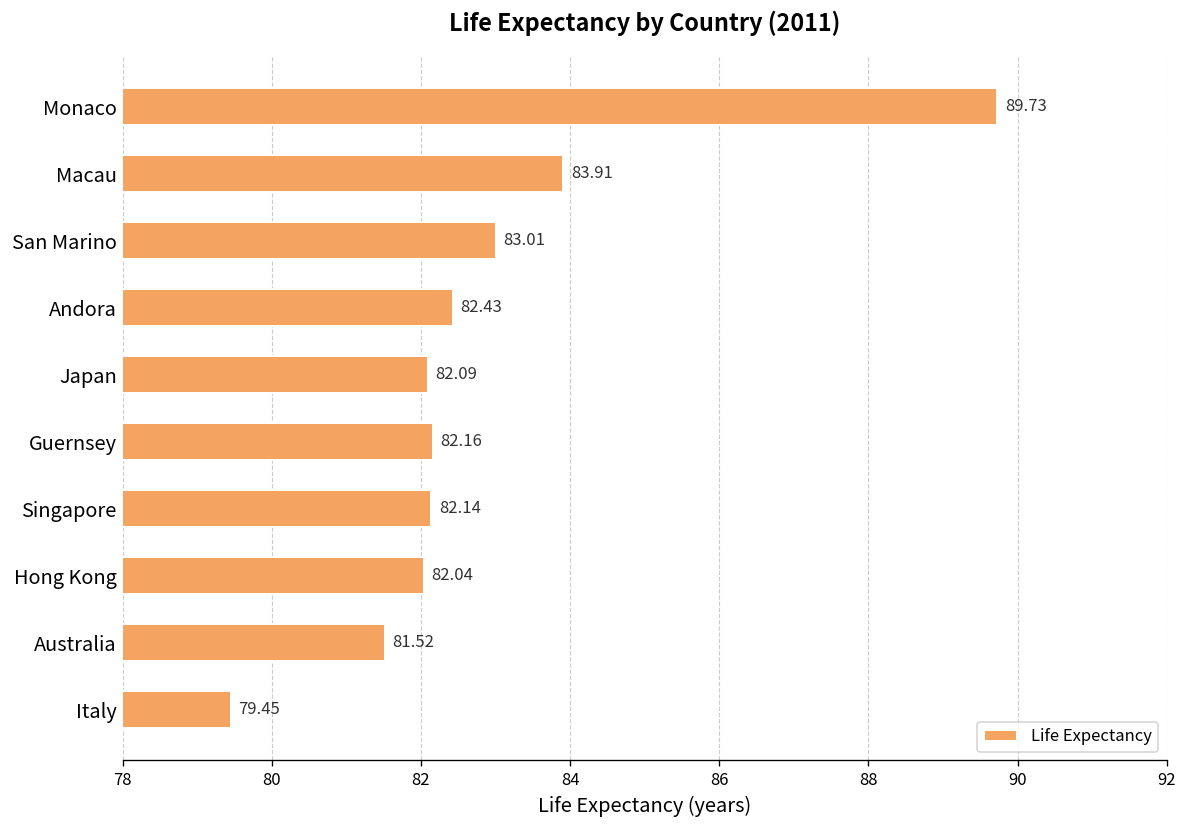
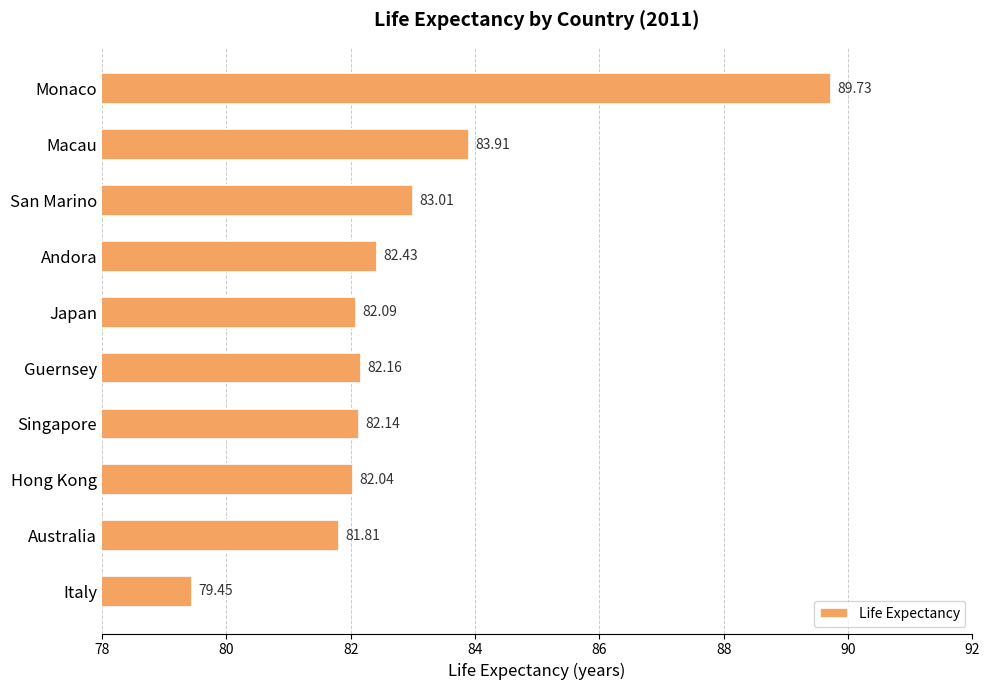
  {
    "Monaco": 89.73,
    "Macau": 83.91,
    "San Marino": 83.01,
    "Andora": 82.43,
    "Japan": 82.09,
    "Guernsey": 82.16,
    "Singapore": 82.14,
    "Hong Kong": 82.04,
-   "Australia": 81.52,
+   "Australia": 81.81,
    "Italy": 79.45
  }
